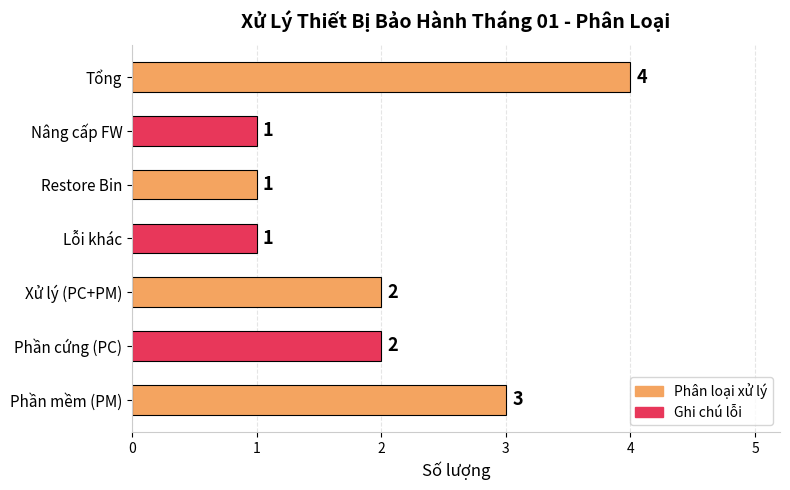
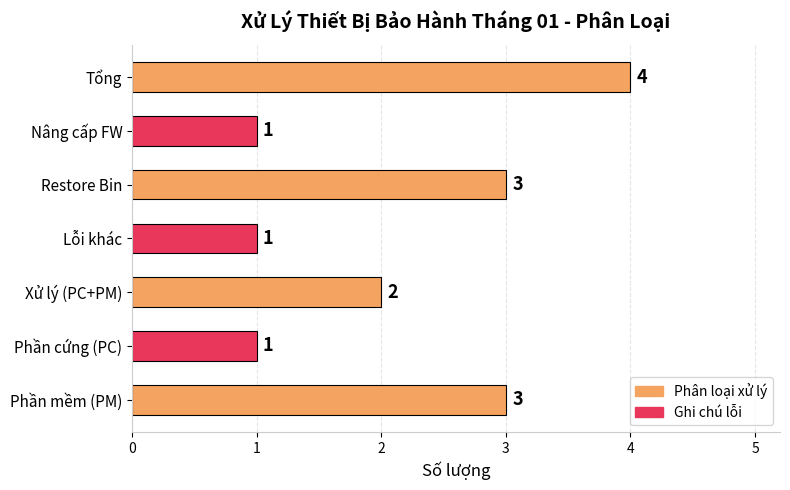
  {
    "Tổng": 4,
    "Nâng cấp FW": 1,
-   "Restore Bin": 1,
+   "Restore Bin": 3,
    "Lỗi khác": 1,
    "Xử lý (PC+PM)": 2,
-   "Phần cứng (PC)": 2,
+   "Phần cứng (PC)": 1,
    "Phần mềm (PM)": 3
  }
